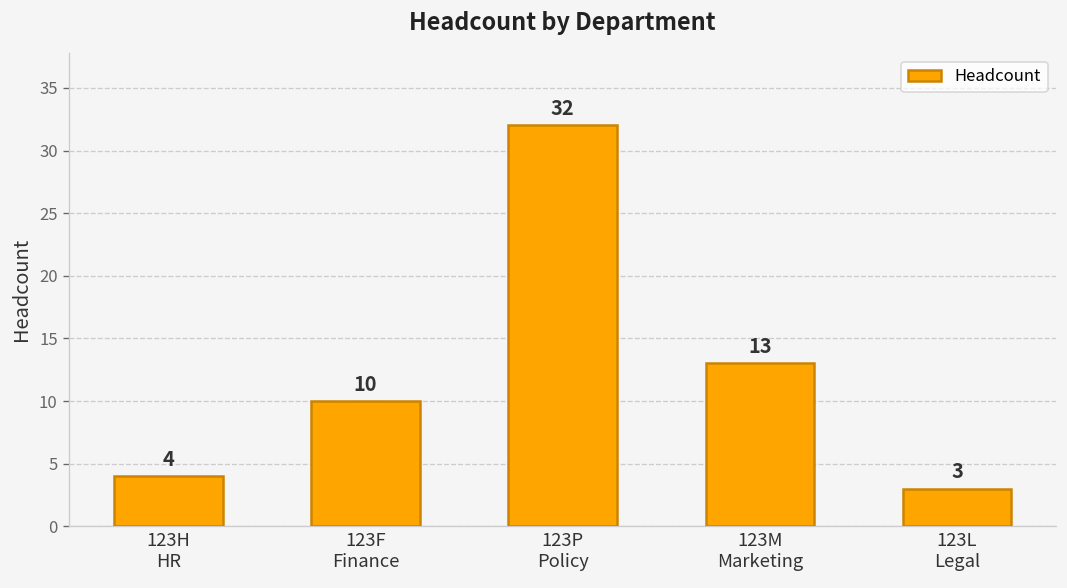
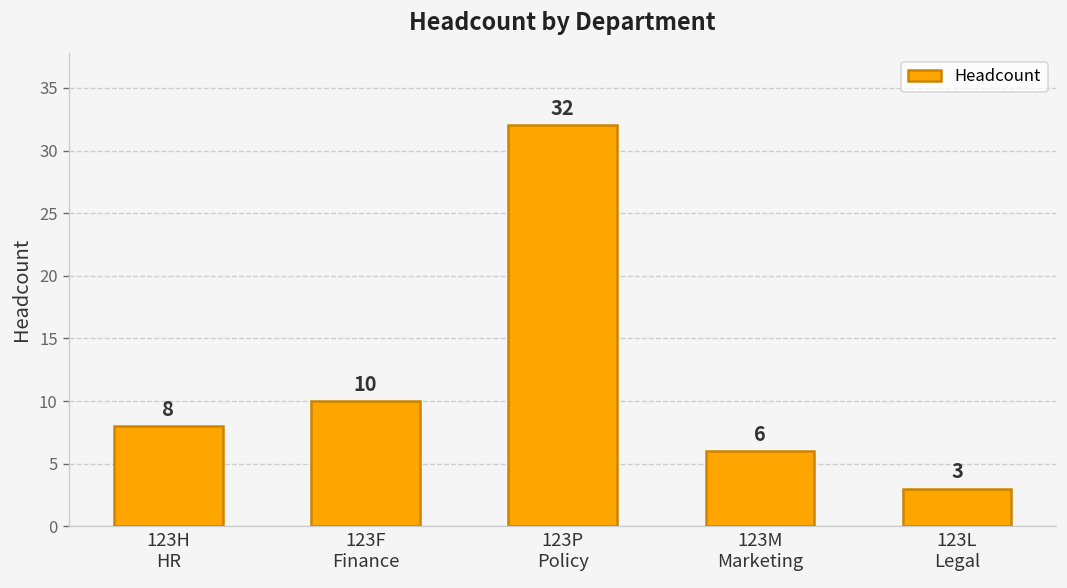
  {
-   "123H HR": 4,
+   "123H HR": 8,
    "123F Finance": 10,
    "123P Policy": 32,
-   "123M Marketing": 13,
+   "123M Marketing": 6,
    "123L Legal": 3
  }
